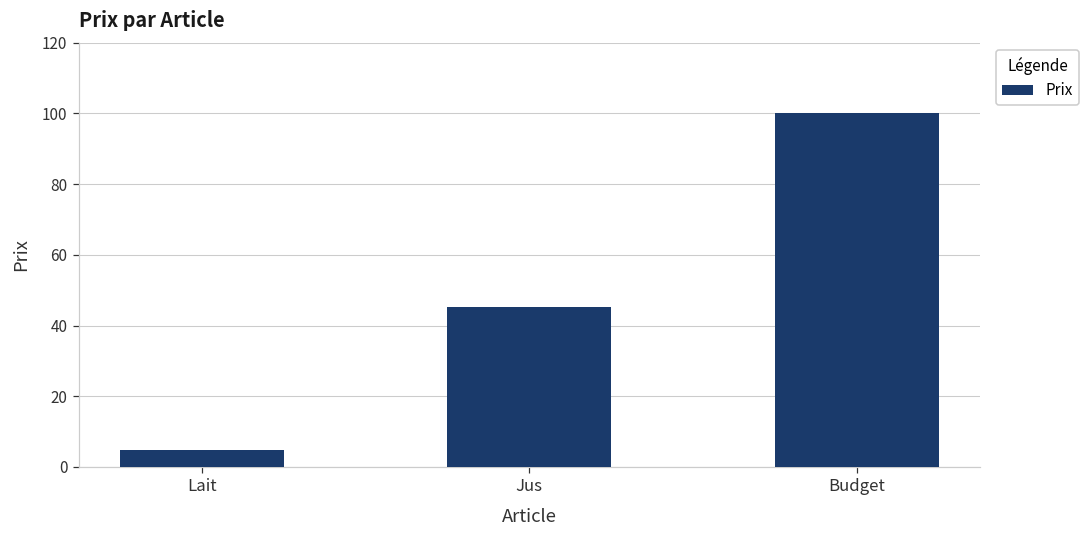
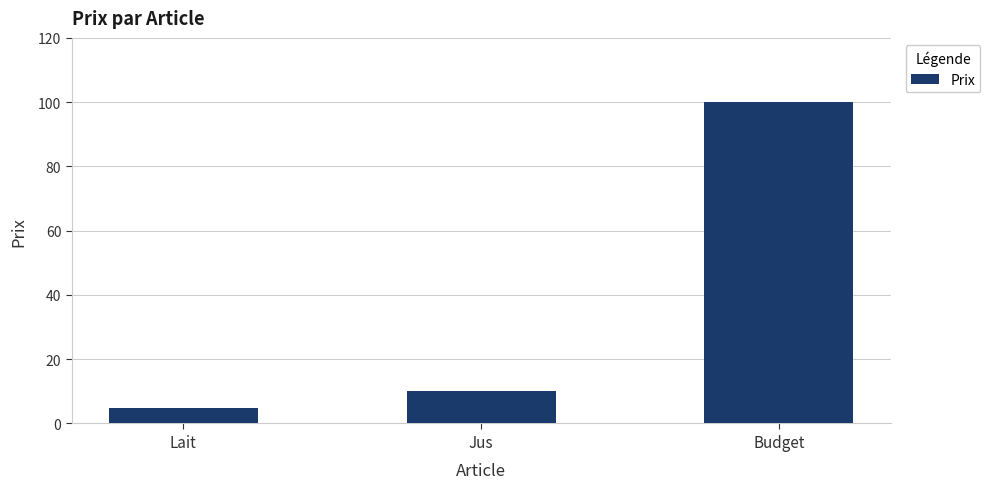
  {
    "Lait": 5,
-   "Jus": 45,
+   "Jus": 10,
    "Budget": 100
  }
